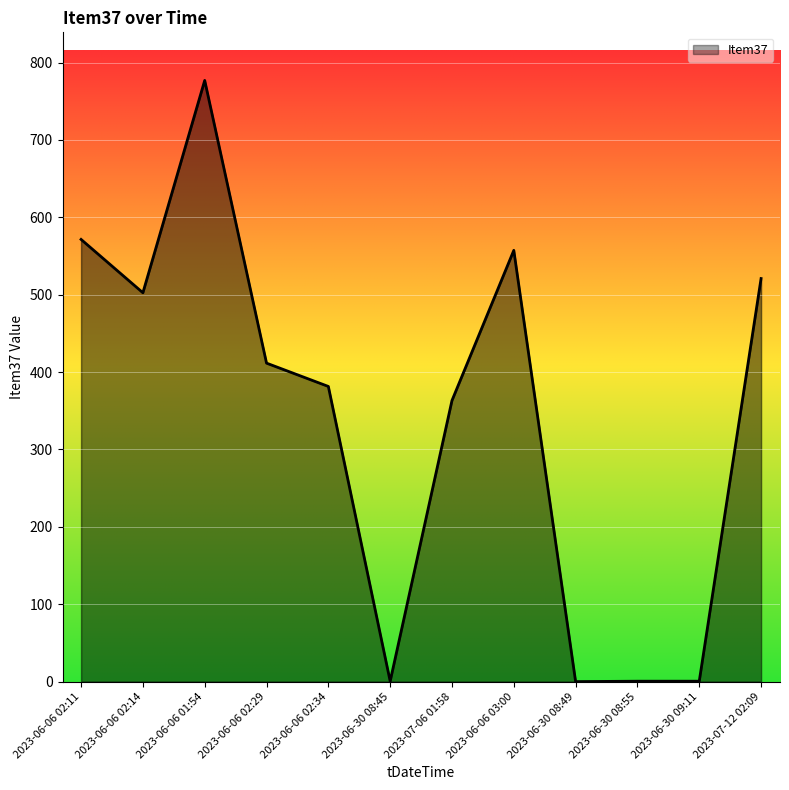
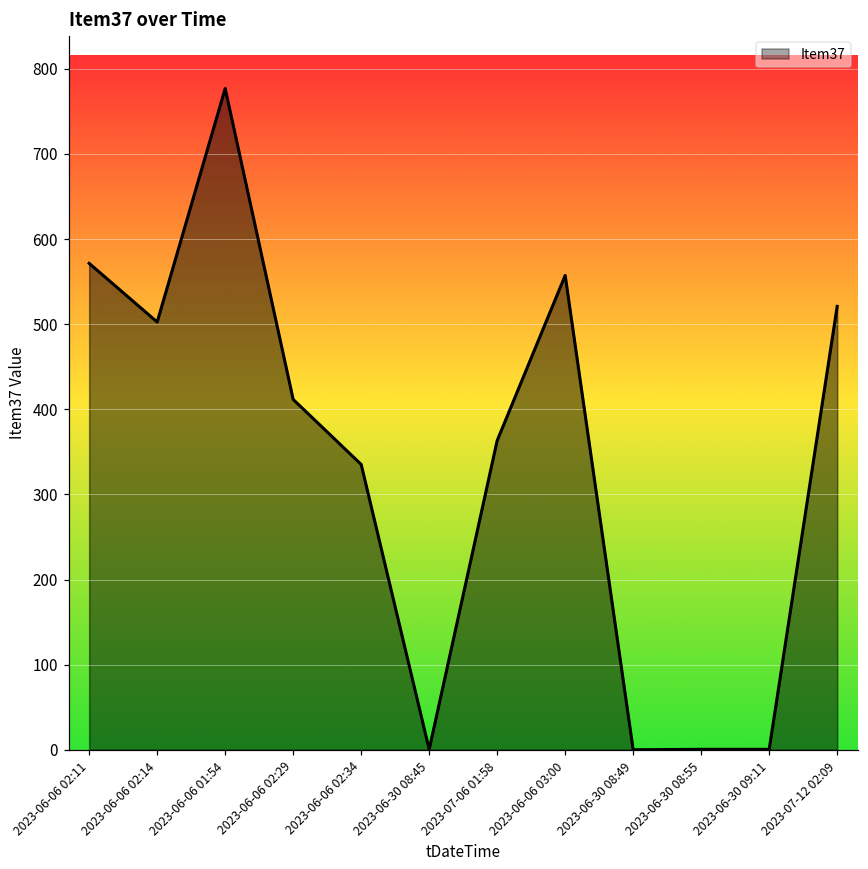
  {
    "2023-06-06 02:11": 570,
    "2023-06-06 02:14": 500,
    "2023-06-06 01:54": 780,
    "2023-06-06 02:29": 410,
-   "2023-06-06 02:34": 380,
+   "2023-06-06 02:34": 340,
    "2023-06-30 08:45": 0,
    "2023-07-06 01:58": 360,
    "2023-06-06 03:00": 560,
    "2023-06-30 08:49": 0,
    "2023-06-30 08:55": 0,
    "2023-06-30 09:11": 0,
    "2023-07-12 02:09": 520
  }
